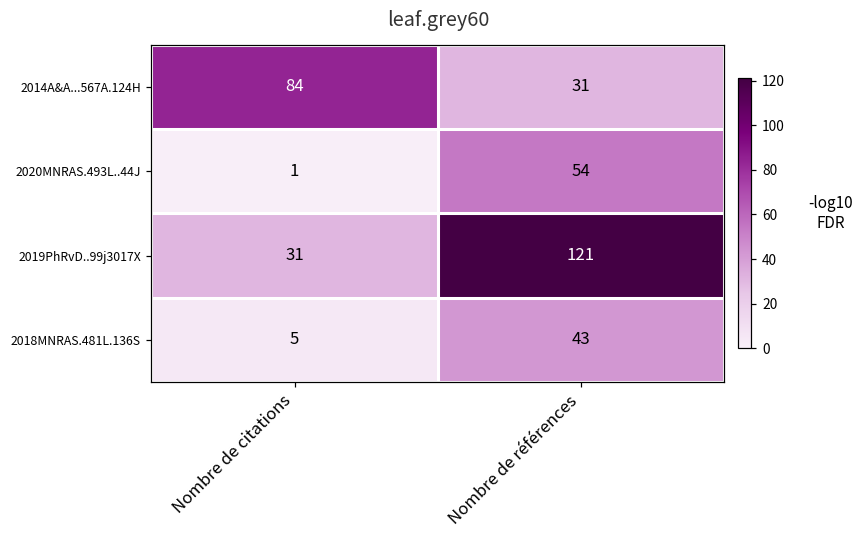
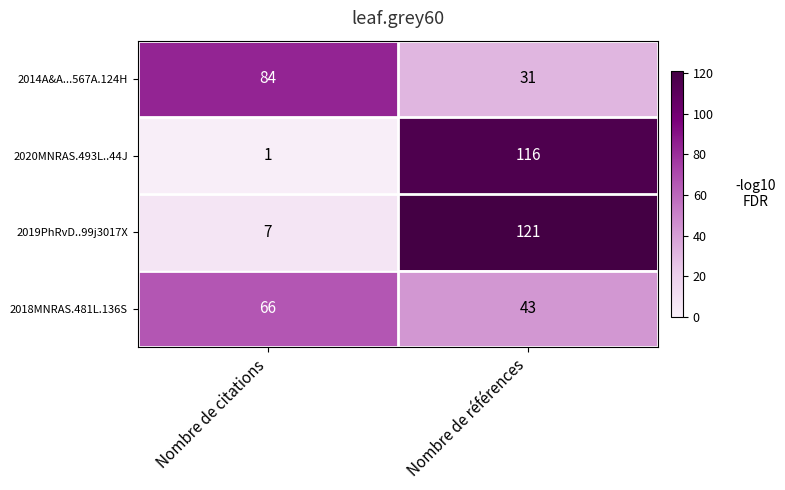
  {
    "2014A&A...567A.124H": {
      "Nombre de citations": 84,
      "Nombre de références": 31
    },
    "2020MNRAS.493L..44J": {
      "Nombre de citations": 1,
-     "Nombre de références": 54
+     "Nombre de références": 116
    },
    "2019PhRvD..99j3017X": {
-     "Nombre de citations": 31,
+     "Nombre de citations": 7,
      "Nombre de références": 121
    },
    "2018MNRAS.481L.136S": {
-     "Nombre de citations": 5,
+     "Nombre de citations": 66,
      "Nombre de références": 43
    }
  }
